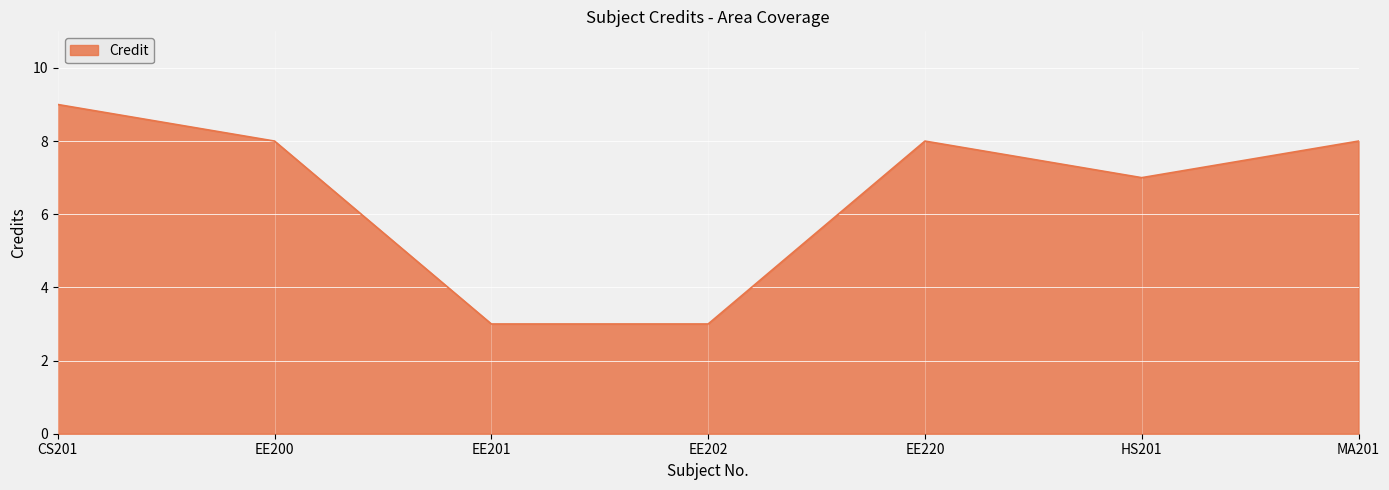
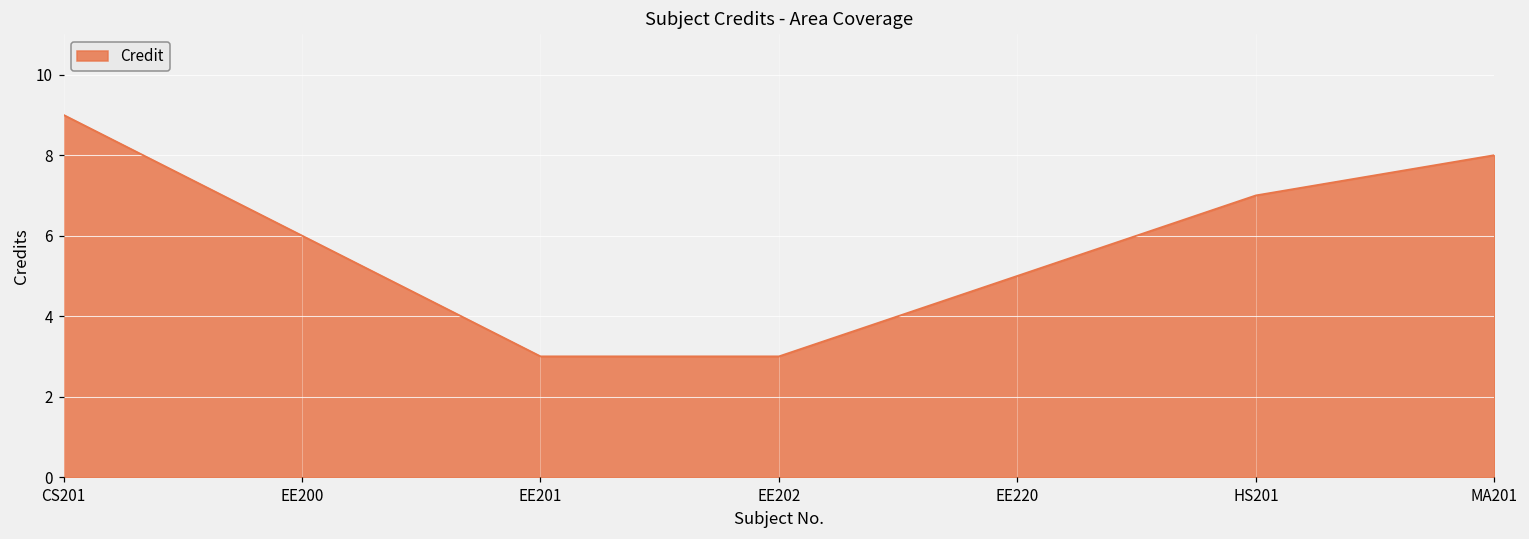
  {
    "CS201": 9,
-   "EE200": 8,
+   "EE200": 6,
    "EE201": 3,
    "EE202": 3,
-   "EE220": 8,
+   "EE220": 5,
    "HS201": 7,
    "MA201": 8
  }
